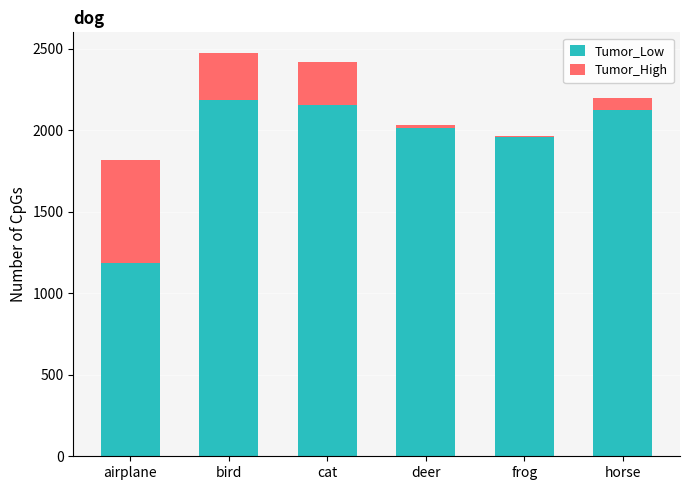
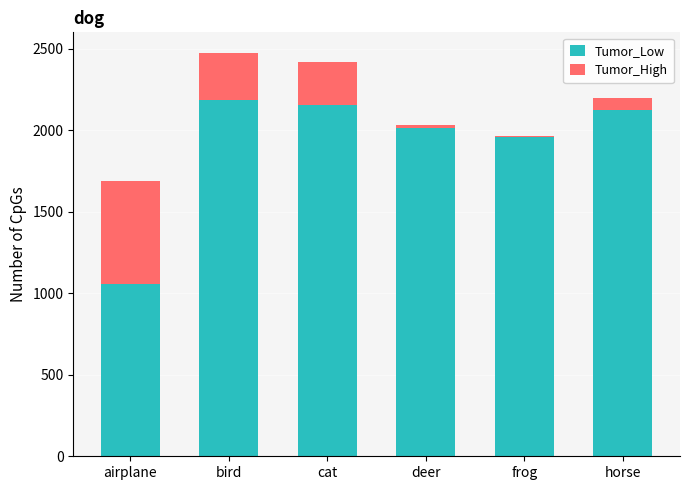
  {
    "Tumor_Low": {
-     "airplane": 1190,
+     "airplane": 1060,
      "bird": 2180,
      "cat": 2160,
      "deer": 2010,
      "frog": 1960,
      "horse": 2130
    },
    "Tumor_High": {
      "airplane": 630,
      "bird": 290,
      "cat": 260,
      "deer": 20,
      "horse": 70
    }
  }
